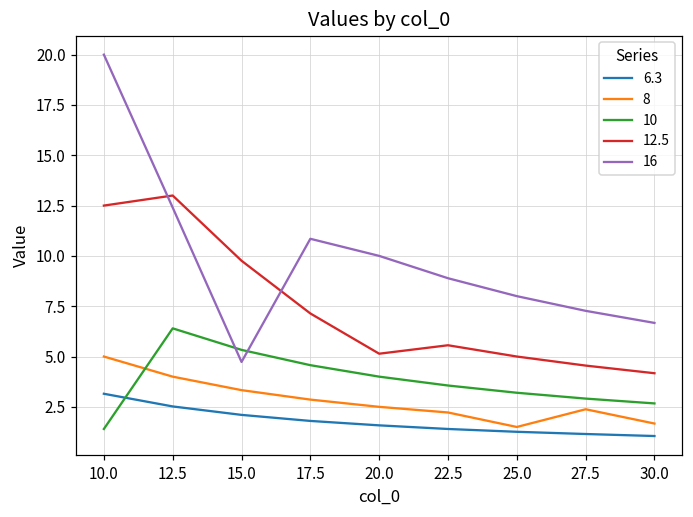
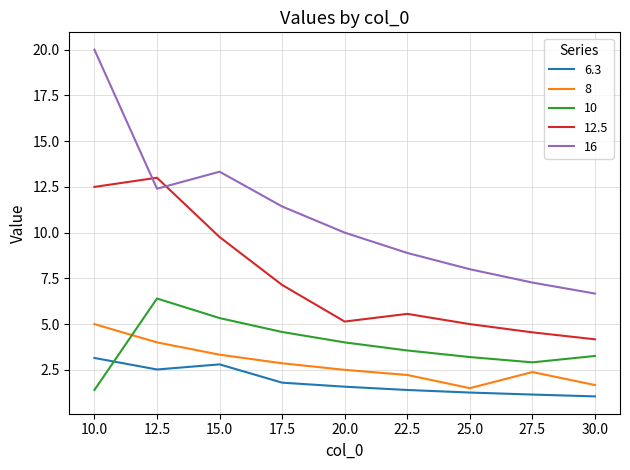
  {
    "6.3": {
      "10.0": 3.2,
      "12.5": 2.5,
-     "15.0": 2.1,
+     "15.0": 2.8,
      "17.5": 1.8,
      "20.0": 1.6,
      "22.5": 1.4,
      "25.0": 1.3,
      "27.5": 1.2,
      "30.0": 1.1
    },
    "8": {
      "10.0": 5.0,
      "12.5": 4.0,
      "15.0": 3.3,
      "17.5": 2.9,
      "20.0": 2.5,
      "22.5": 2.2,
      "25.0": 1.5,
      "27.5": 2.4,
      "30.0": 1.7
    },
    "10": {
      "10.0": 1.4,
      "12.5": 6.4,
      "15.0": 5.3,
      "17.5": 4.6,
      "20.0": 4.0,
      "22.5": 3.6,
      "25.0": 3.2,
      "27.5": 2.9,
-     "30.0": 2.7
+     "30.0": 3.3
    },
    "12.5": {
      "10.0": 12.5,
      "12.5": 13.0,
      "15.0": 9.8,
      "17.5": 7.1,
      "20.0": 5.1,
      "22.5": 5.6,
      "25.0": 5.0,
      "27.5": 4.6,
      "30.0": 4.2
    },
    "16": {
      "10.0": 20.0,
      "12.5": 12.4,
-     "15.0": 4.7,
-     "17.5": 10.9,
+     "15.0": 13.3,
+     "17.5": 11.4,
      "20.0": 10.0,
      "22.5": 8.9,
      "25.0": 8.0,
      "27.5": 7.3,
      "30.0": 6.7
    }
  }
